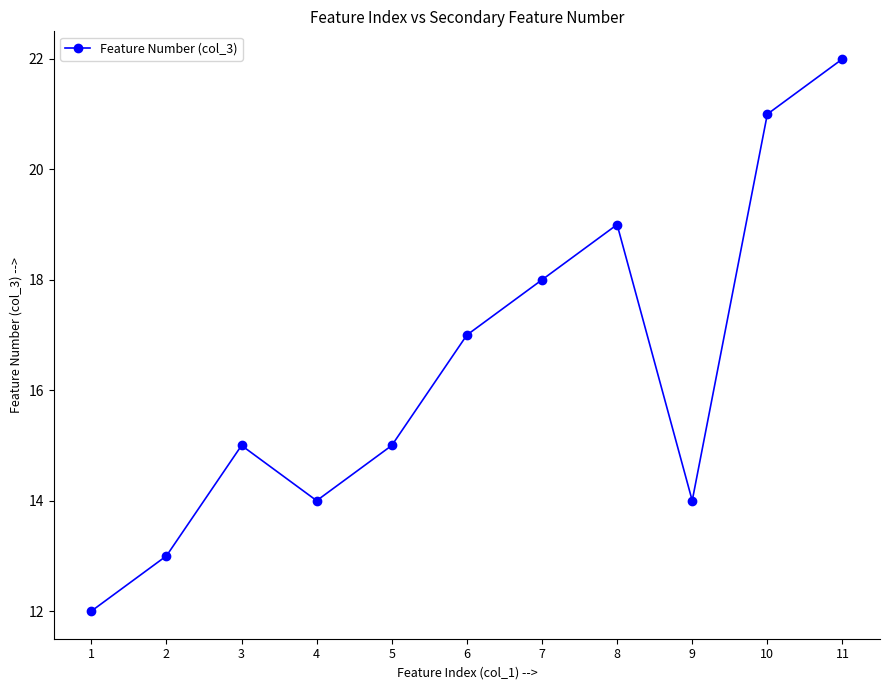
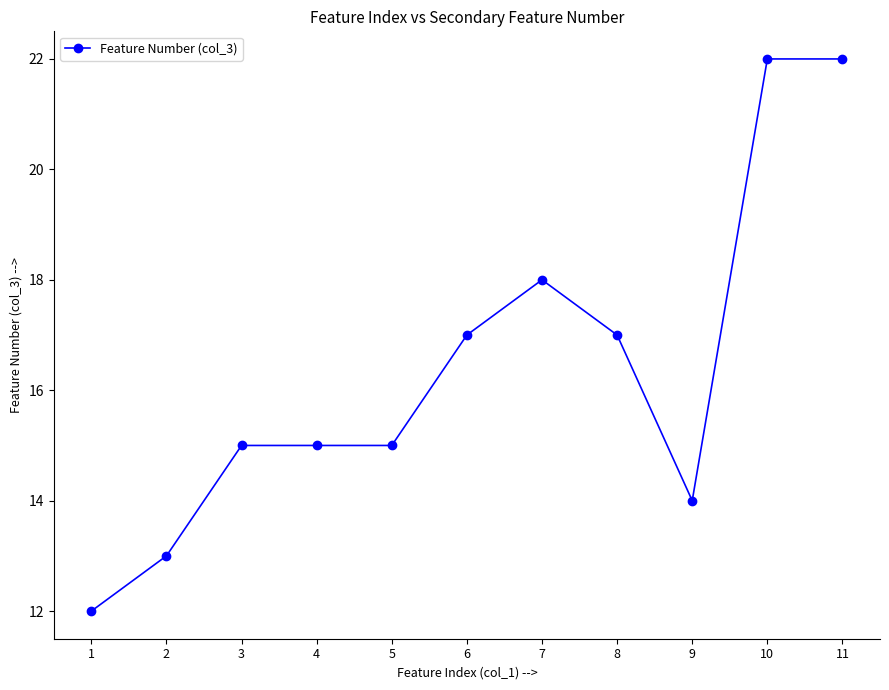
  {
    "1": 12,
    "2": 13,
    "3": 15,
-   "4": 14,
+   "4": 15,
    "5": 15,
    "6": 17,
    "7": 18,
-   "8": 19,
+   "8": 17,
    "9": 14,
-   "10": 21,
+   "10": 22,
    "11": 22
  }
